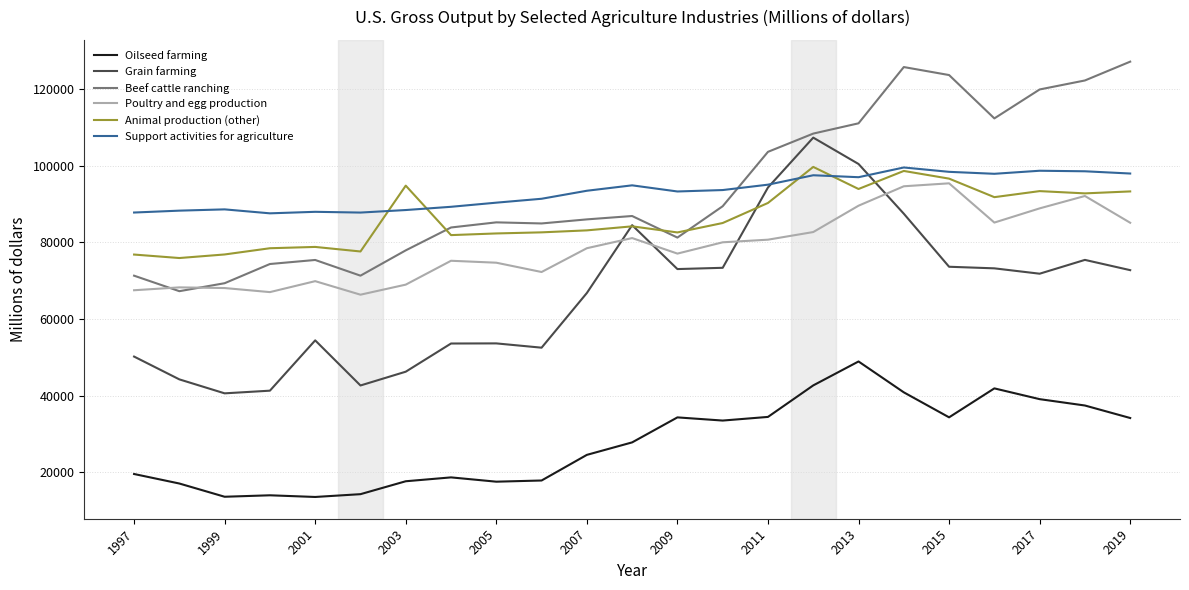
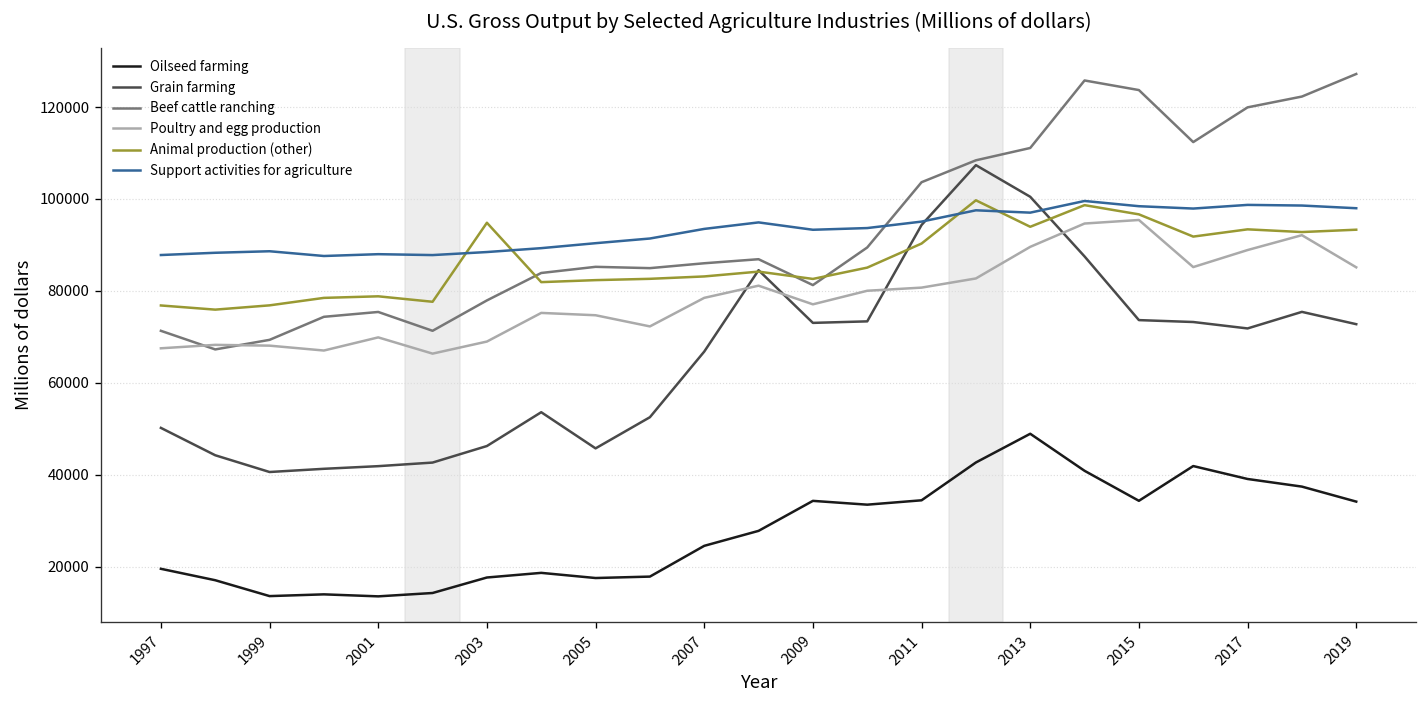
  {
    "Oilseed farming": {
      "1997": 20000,
      "1999": 14000,
      "2001": 14000,
      "2003": 18000,
      "2005": 18000,
      "2007": 25000,
      "2009": 34000,
      "2011": 34000,
      "2013": 49000,
      "2015": 34000,
      "2017": 39000,
      "2019": 34000
    },
    "Grain farming": {
      "1997": 50000,
      "1999": 41000,
-     "2001": 54000,
+     "2001": 42000,
      "2003": 46000,
-     "2005": 54000,
+     "2005": 46000,
      "2007": 67000,
      "2009": 73000,
      "2011": 94000,
      "2013": 100000,
      "2015": 74000,
      "2017": 72000,
      "2019": 73000
    },
    "Beef cattle ranching": {
      "1997": 71000,
      "1999": 69000,
      "2001": 75000,
      "2003": 78000,
      "2005": 85000,
      "2007": 86000,
      "2009": 81000,
      "2011": 104000,
      "2013": 111000,
      "2015": 124000,
      "2017": 120000,
      "2019": 127000
    },
    "Poultry and egg production": {
      "1997": 68000,
      "1999": 68000,
      "2001": 70000,
      "2003": 69000,
      "2005": 75000,
      "2007": 78000,
      "2009": 77000,
      "2011": 81000,
      "2013": 90000,
      "2015": 95000,
      "2017": 89000,
      "2019": 85000
    },
    "Animal production (other)": {
      "1997": 77000,
      "1999": 77000,
      "2001": 79000,
      "2003": 95000,
      "2005": 82000,
      "2007": 83000,
      "2009": 83000,
      "2011": 90000,
      "2013": 94000,
      "2015": 97000,
      "2017": 93000,
      "2019": 93000
    },
    "Support activities for agriculture": {
      "1997": 88000,
      "1999": 89000,
      "2001": 88000,
      "2003": 88000,
      "2005": 90000,
      "2007": 93000,
      "2009": 93000,
      "2011": 95000,
      "2013": 97000,
      "2015": 98000,
      "2017": 99000,
      "2019": 98000
    }
  }
